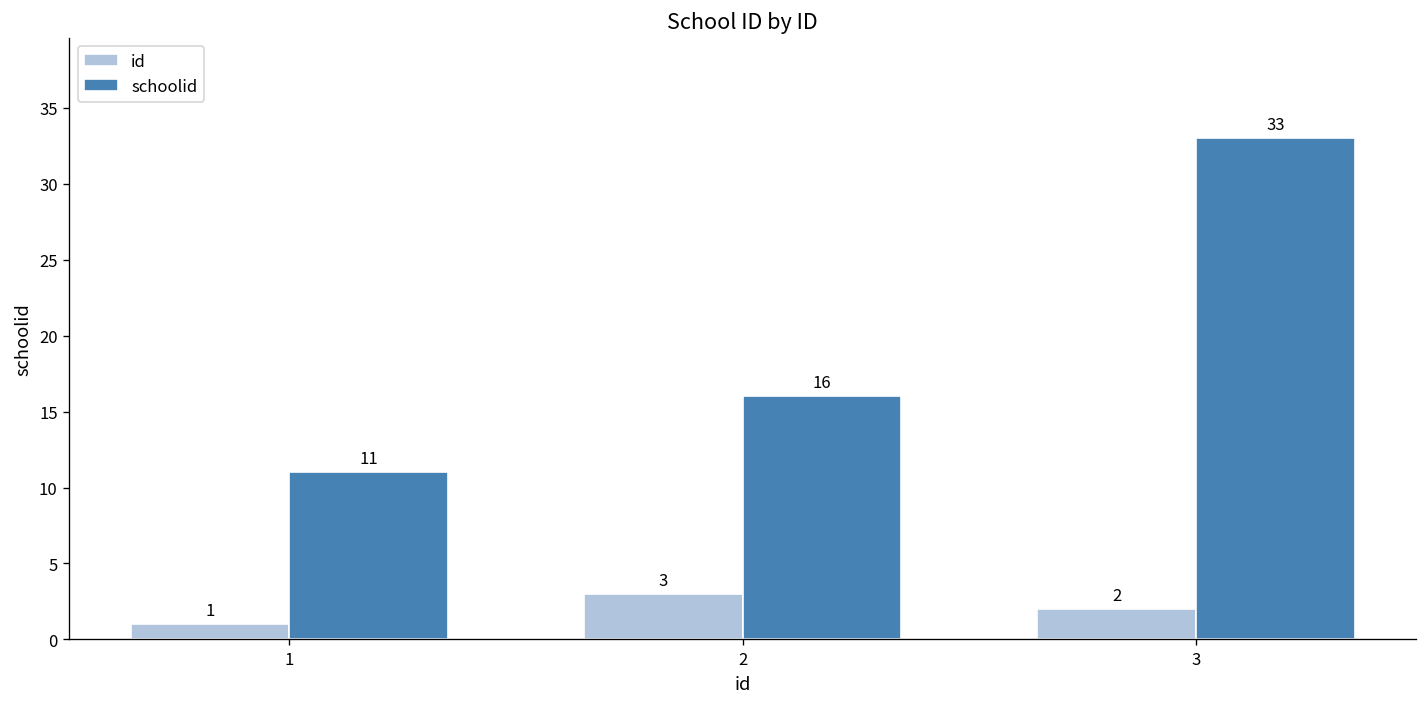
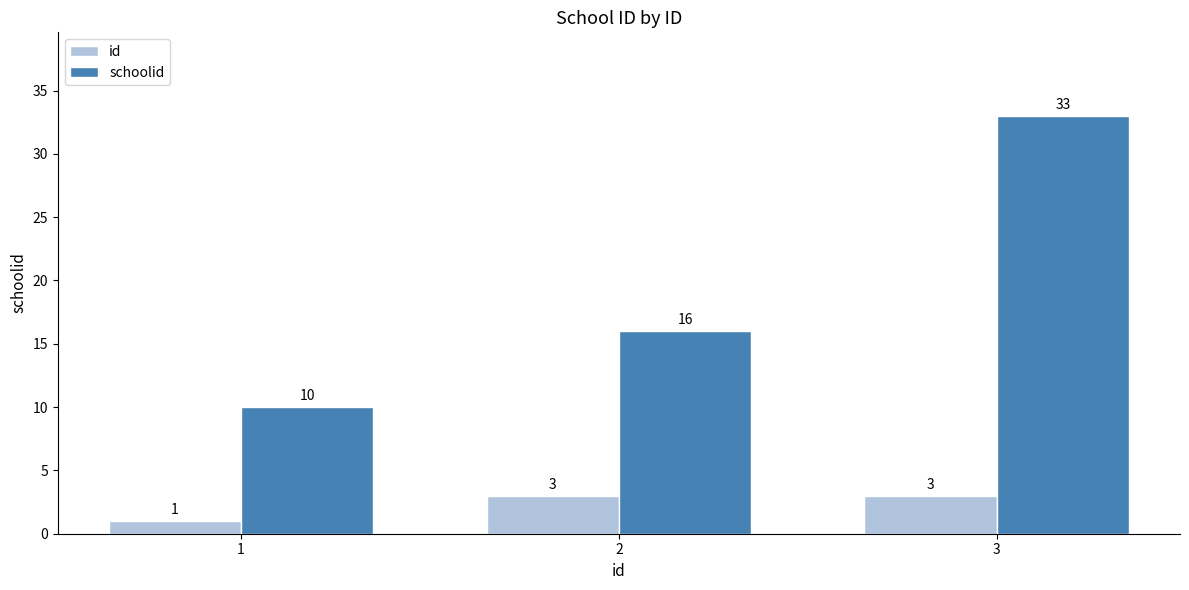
  {
    "id": {
      "1": 1,
      "2": 3,
-     "3": 2
+     "3": 3
    },
    "schoolid": {
-     "1": 11,
+     "1": 10,
      "2": 16,
      "3": 33
    }
  }
